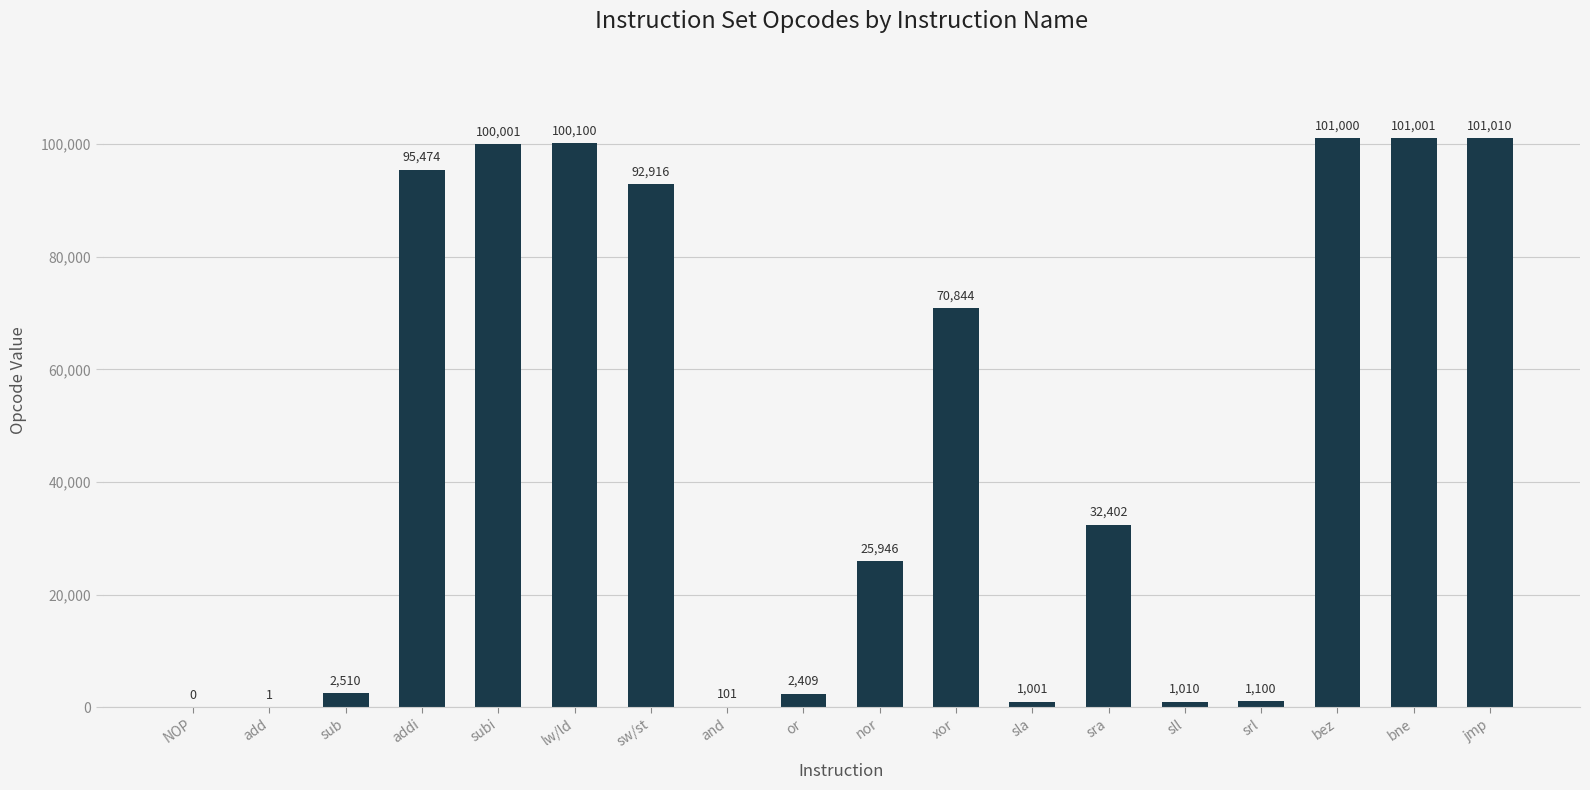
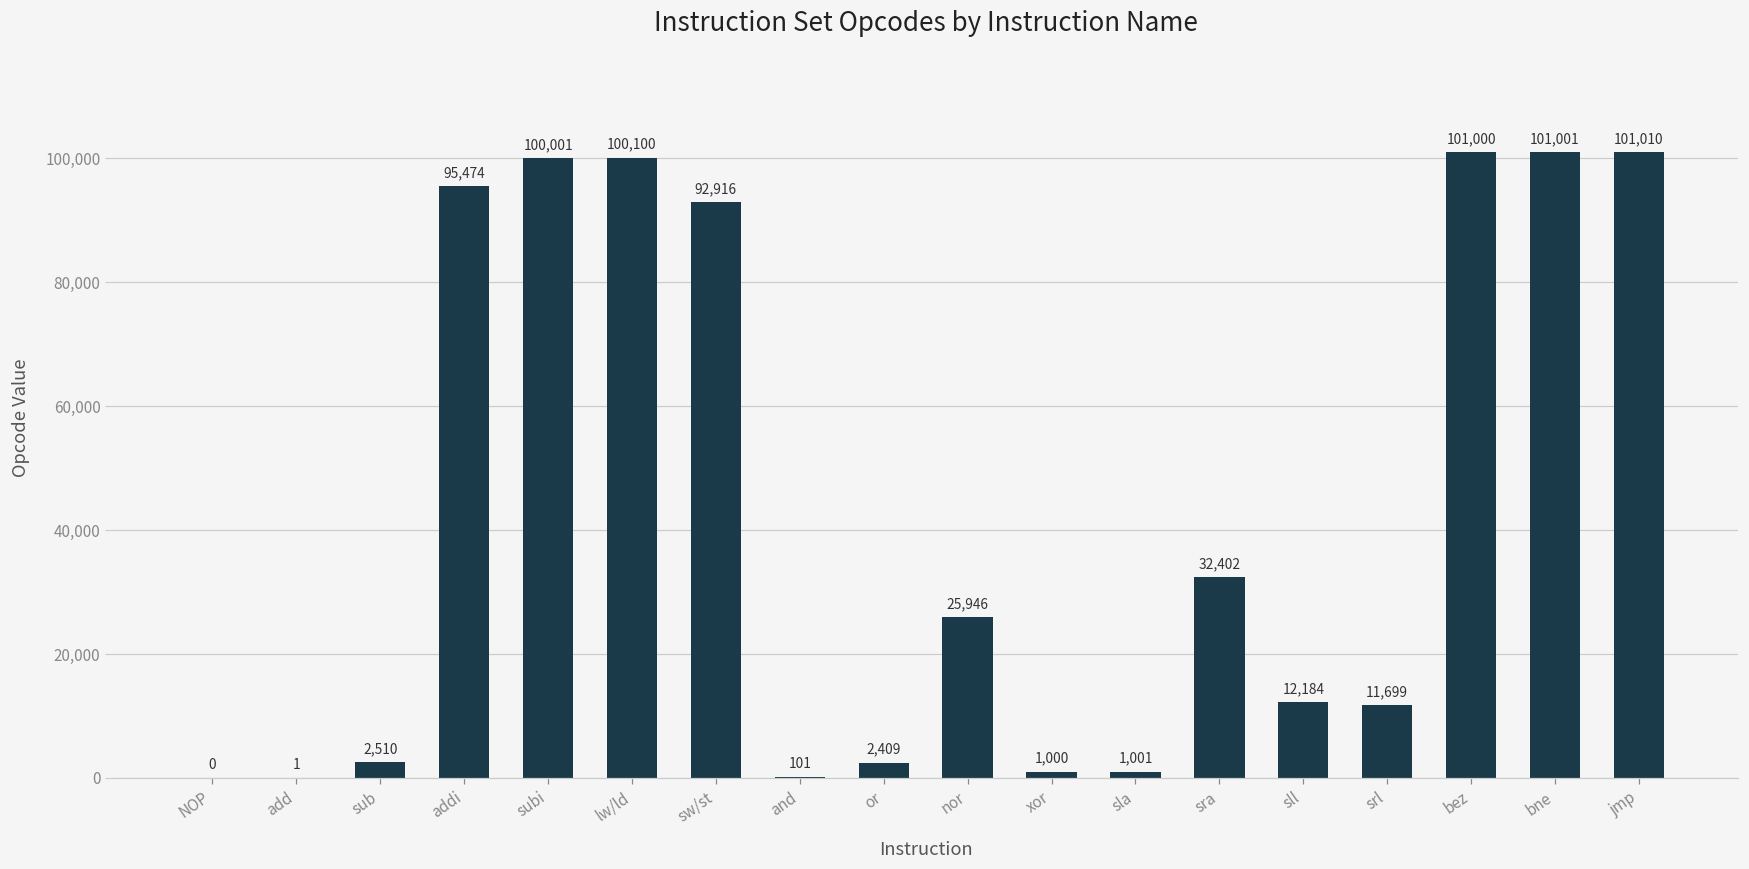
  {
    "NOP": "0",
    "add": "1",
    "sub": "2,510",
    "addi": "95,474",
    "subi": "100,001",
    "lw/ld": "100,100",
    "sw/st": "92,916",
    "and": "101",
    "or": "2,409",
    "nor": "25,946",
-   "xor": "70,844",
+   "xor": "1,000",
    "sla": "1,001",
    "sra": "32,402",
-   "sll": "1,010",
-   "srl": "1,100",
+   "sll": "12,184",
+   "srl": "11,699",
    "bez": "101,000",
    "bne": "101,001",
    "jmp": "101,010"
  }
